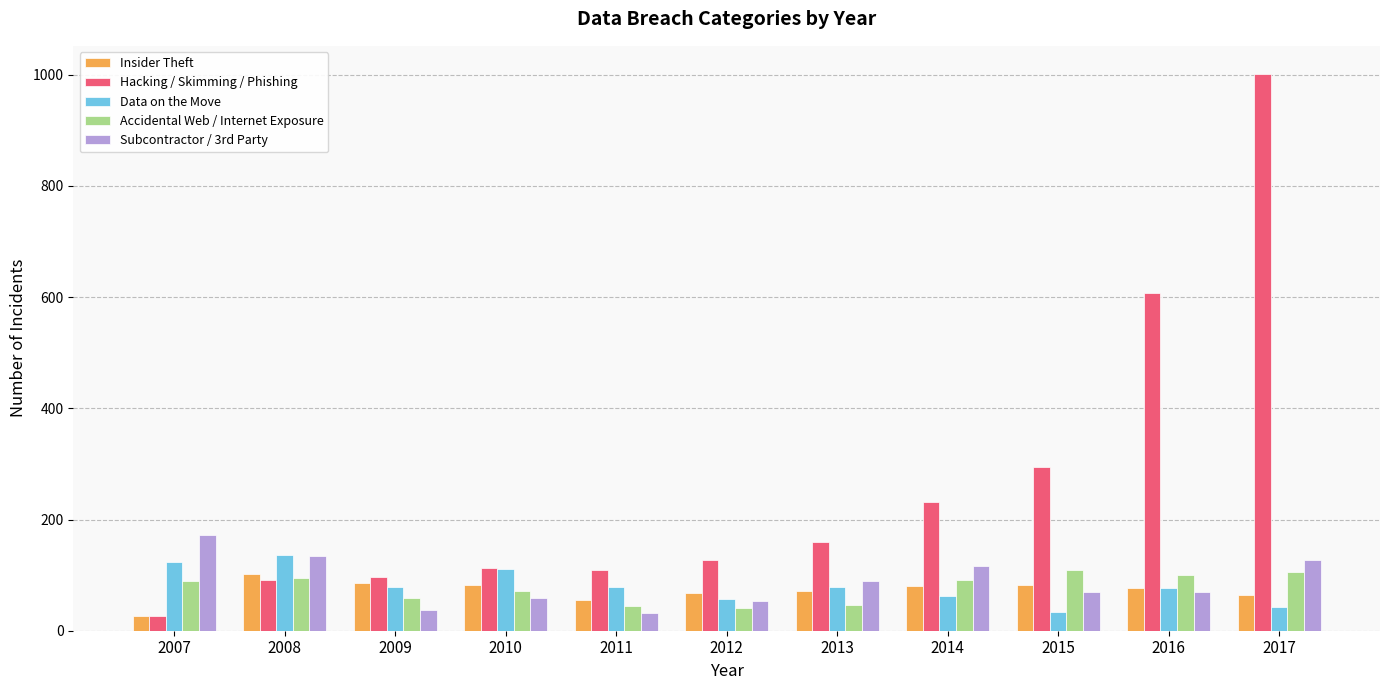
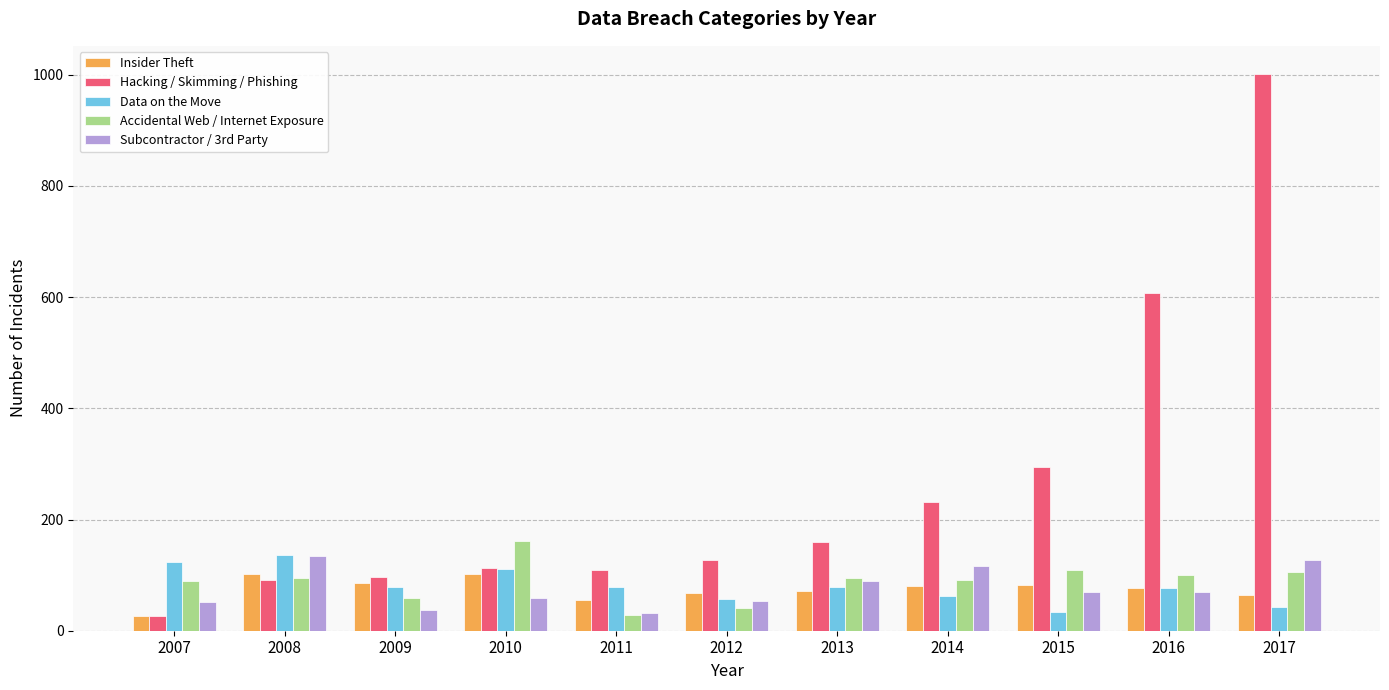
  {
    "Insider Theft": {
      "2007": 30,
      "2008": 100,
      "2009": 90,
-     "2010": 80,
+     "2010": 100,
      "2011": 60,
      "2012": 70,
      "2013": 70,
      "2014": 80,
      "2015": 80,
      "2016": 80,
      "2017": 60
    },
    "Hacking / Skimming / Phishing": {
      "2007": 30,
      "2008": 90,
      "2009": 100,
      "2010": 110,
      "2011": 110,
      "2012": 130,
      "2013": 160,
      "2014": 230,
      "2015": 300,
      "2016": 610,
      "2017": 1000
    },
    "Data on the Move": {
      "2007": 120,
      "2008": 140,
      "2009": 80,
      "2010": 110,
      "2011": 80,
      "2012": 60,
      "2013": 80,
      "2014": 60,
      "2015": 30,
      "2016": 80,
      "2017": 40
    },
    "Accidental Web / Internet Exposure": {
      "2007": 90,
      "2008": 100,
      "2009": 60,
-     "2010": 70,
-     "2011": 50,
+     "2010": 160,
+     "2011": 30,
      "2012": 40,
-     "2013": 50,
+     "2013": 90,
      "2014": 90,
      "2015": 110,
      "2016": 100,
      "2017": 110
    },
    "Subcontractor / 3rd Party": {
-     "2007": 170,
+     "2007": 50,
      "2008": 130,
      "2009": 40,
      "2010": 60,
      "2011": 30,
      "2012": 50,
      "2013": 90,
      "2014": 120,
      "2015": 70,
      "2016": 70,
      "2017": 130
    }
  }
